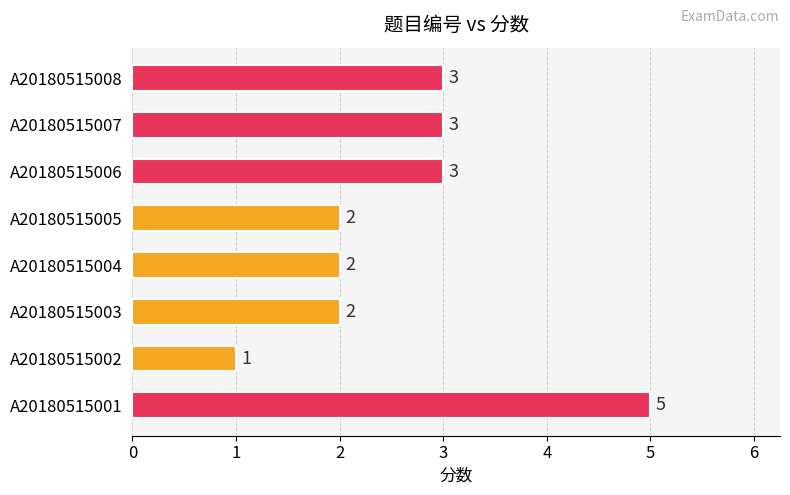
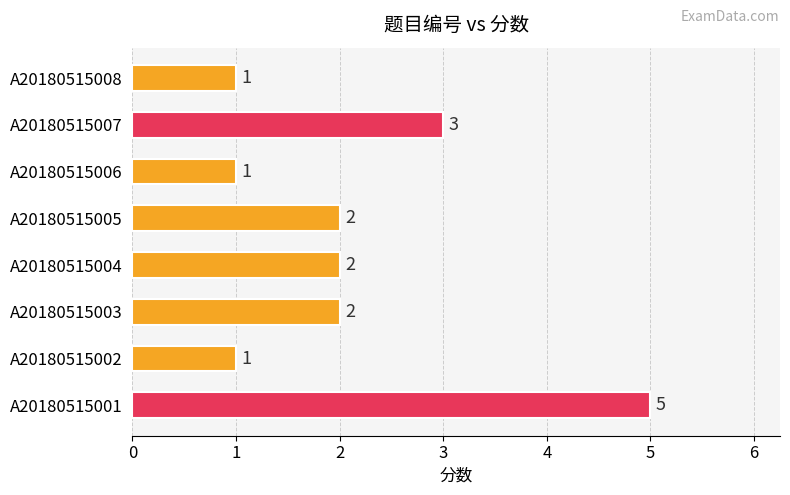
  {
-   "A20180515008": 3,
+   "A20180515008": 1,
    "A20180515007": 3,
-   "A20180515006": 3,
+   "A20180515006": 1,
    "A20180515005": 2,
    "A20180515004": 2,
    "A20180515003": 2,
    "A20180515002": 1,
    "A20180515001": 5
  }
